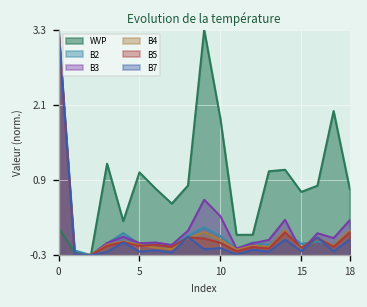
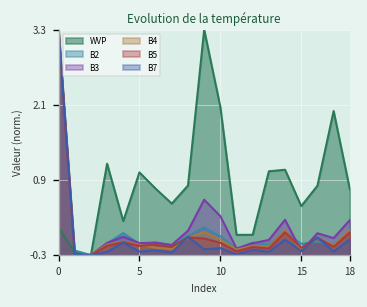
  {
    "WVP": {
      "0": 0.1,
      "5": 1.0,
-     "10": 1.9,
-     "15": 0.7,
+     "10": 2.1,
+     "15": 0.5,
      "18": 0.8
    }
  }
